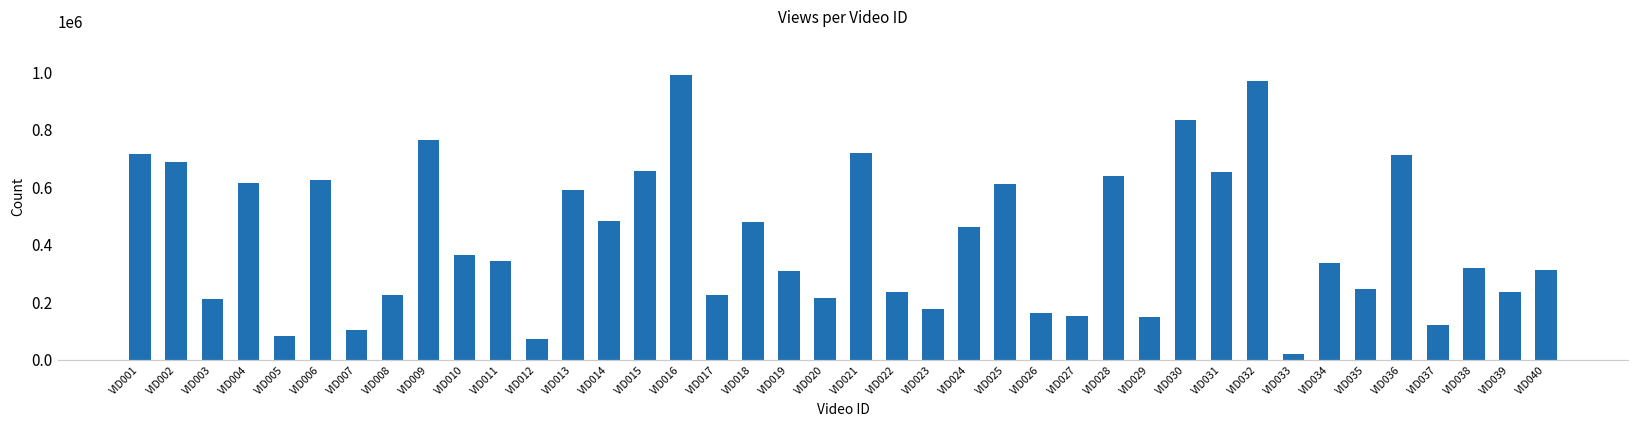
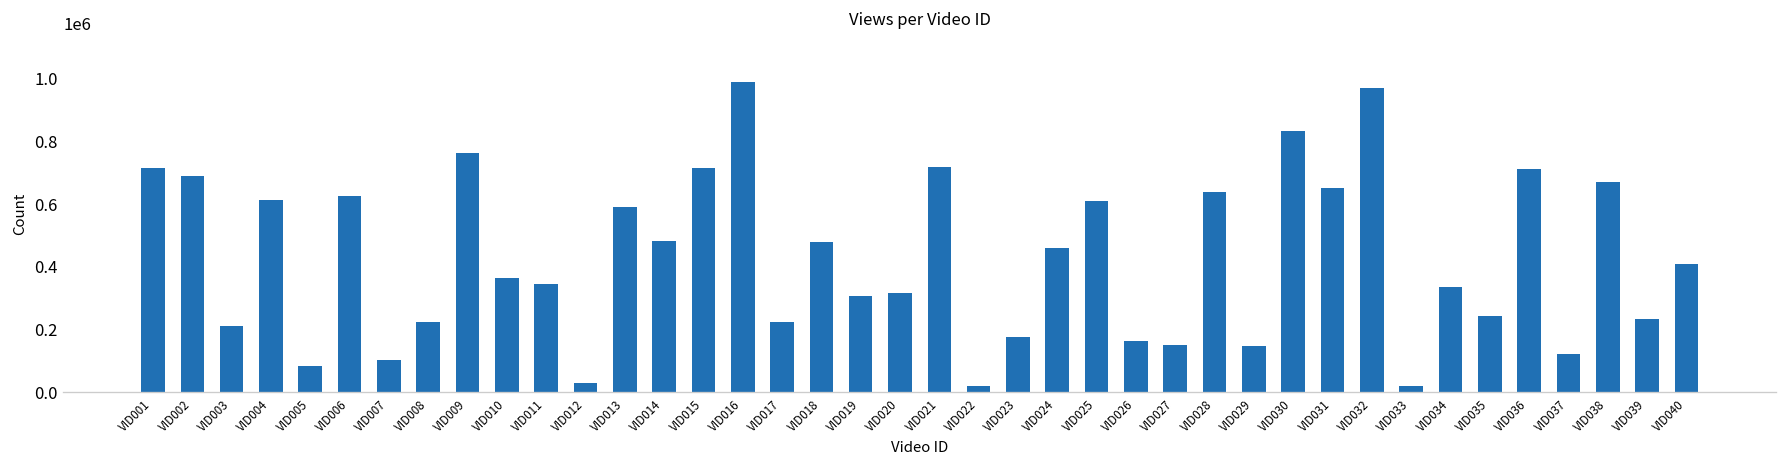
  {
    "VID001": 720000,
    "VID002": 690000,
    "VID003": 210000,
    "VID004": 610000,
    "VID005": 80000,
    "VID006": 630000,
    "VID007": 100000,
    "VID008": 220000,
    "VID009": 760000,
    "VID010": 360000,
    "VID011": 350000,
-   "VID012": 70000,
+   "VID012": 30000,
    "VID013": 590000,
    "VID014": 480000,
-   "VID015": 660000,
+   "VID015": 720000,
    "VID016": 990000,
    "VID017": 220000,
    "VID018": 480000,
    "VID019": 310000,
-   "VID020": 210000,
+   "VID020": 320000,
    "VID021": 720000,
-   "VID022": 230000,
+   "VID022": 20000,
    "VID023": 180000,
    "VID024": 460000,
    "VID025": 610000,
    "VID026": 160000,
    "VID027": 150000,
    "VID028": 640000,
    "VID029": 150000,
    "VID030": 830000,
    "VID031": 650000,
    "VID032": 970000,
    "VID033": 20000,
    "VID034": 340000,
    "VID035": 240000,
    "VID036": 710000,
    "VID037": 120000,
-   "VID038": 320000,
+   "VID038": 670000,
    "VID039": 230000,
-   "VID040": 310000
+   "VID040": 410000
  }
